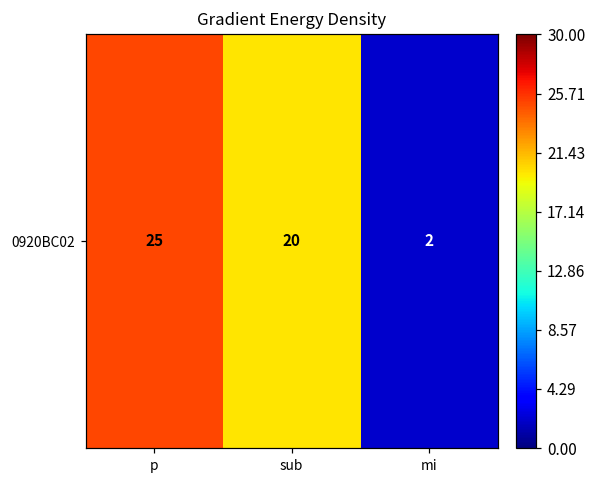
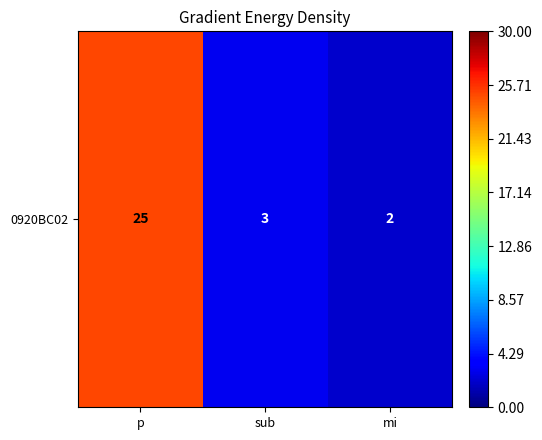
  {
    "0920BC02": {
      "p": 25,
-     "sub": 20,
+     "sub": 3,
      "mi": 2
    }
  }
